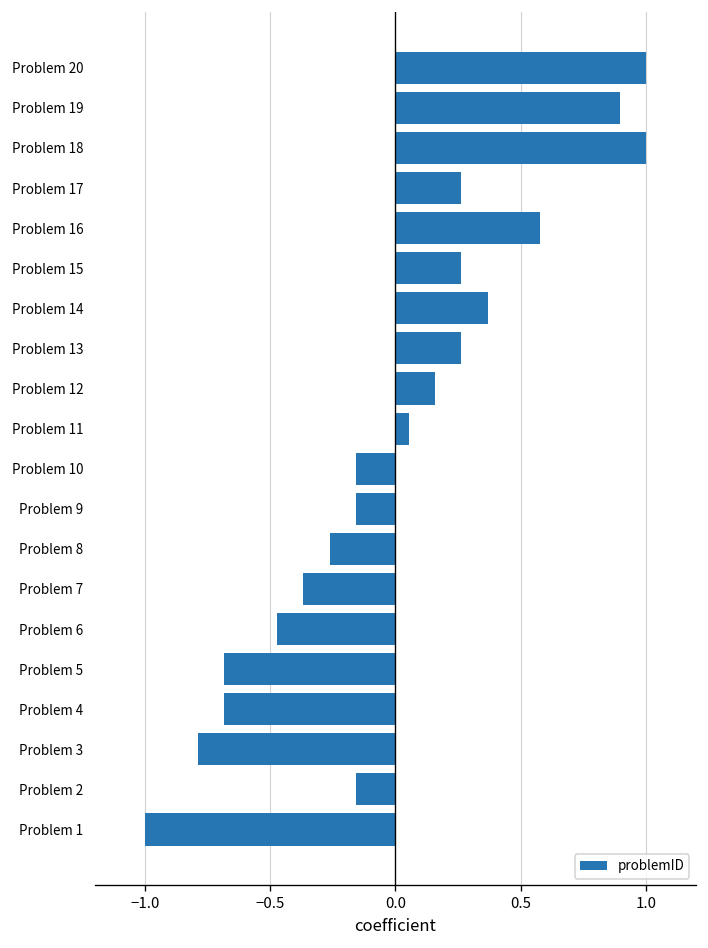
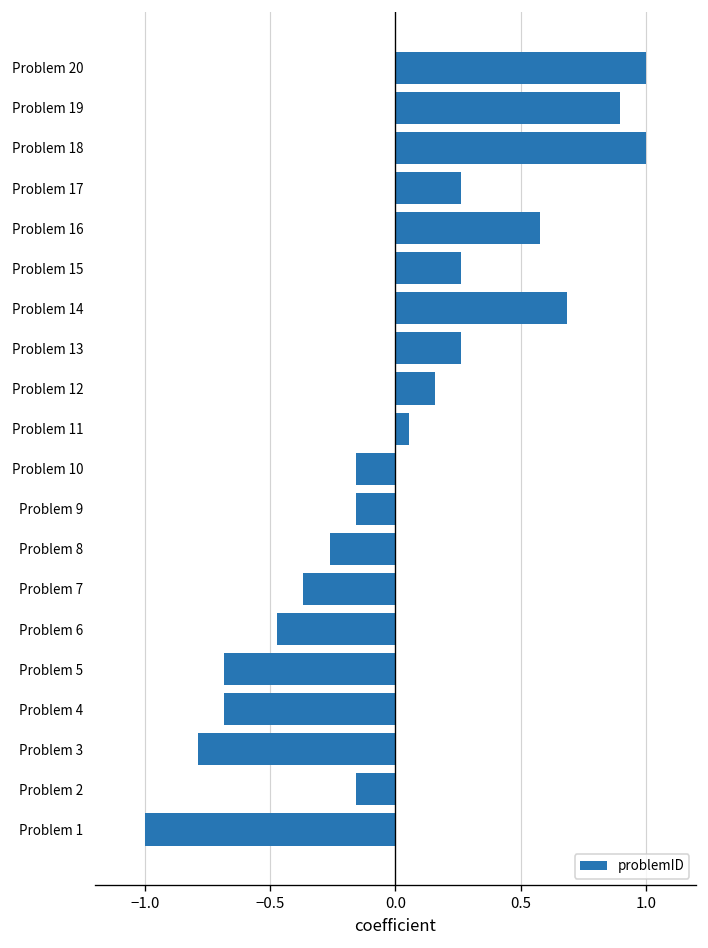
  {
    "Problem 20": 1.00,
    "Problem 19": 0.89,
    "Problem 18": 1.00,
    "Problem 17": 0.26,
    "Problem 16": 0.58,
    "Problem 15": 0.26,
-   "Problem 14": 0.37,
+   "Problem 14": 0.68,
    "Problem 13": 0.26,
    "Problem 12": 0.16,
    "Problem 11": 0.05,
    "Problem 10": -0.16,
    "Problem 9": -0.16,
    "Problem 8": -0.26,
    "Problem 7": -0.37,
    "Problem 6": -0.47,
    "Problem 5": -0.68,
    "Problem 4": -0.68,
    "Problem 3": -0.79,
    "Problem 2": -0.16,
    "Problem 1": -1.00
  }
